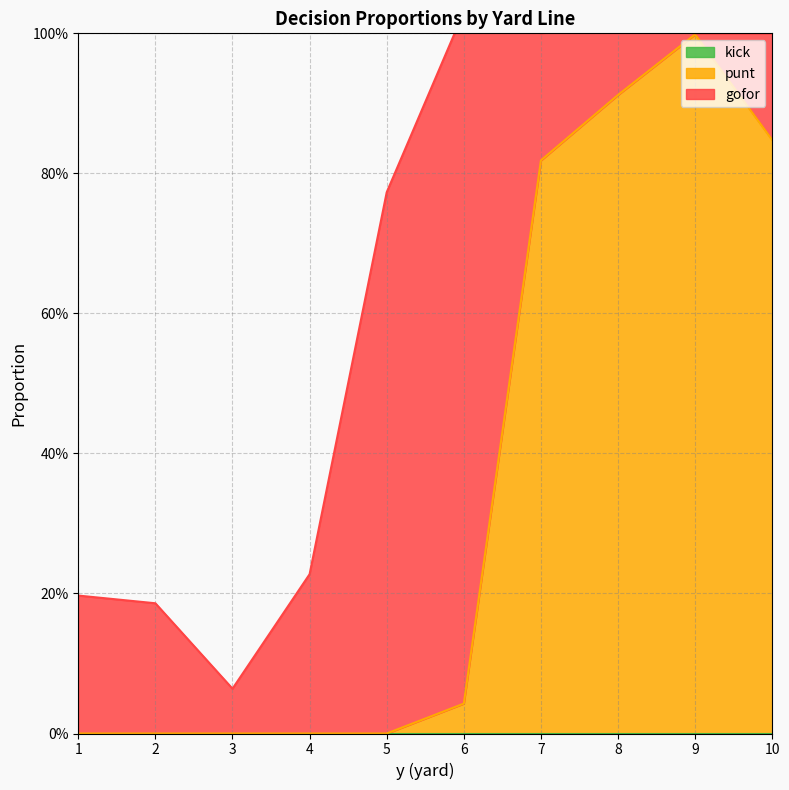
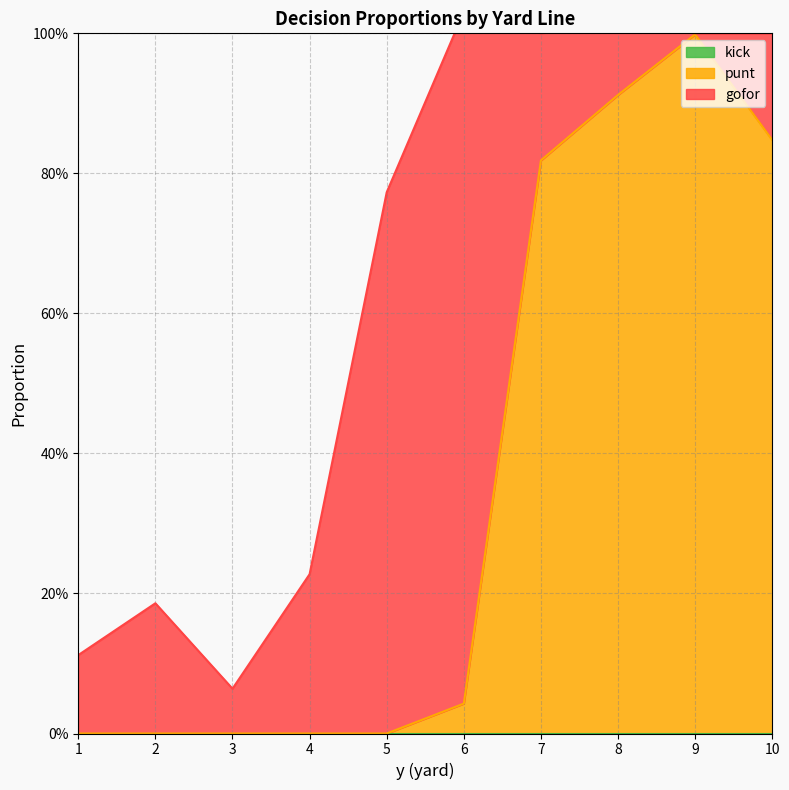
  {
    "kick": {
      "6": "0%",
      "7": "0%",
      "8": "0%",
      "9": "0%",
      "10": "0%"
    },
    "punt": {
      "6": "4%",
      "7": "82%",
      "8": "91%",
      "10": "85%"
    },
    "gofor": {
-     "1": "20%",
+     "1": "11%",
      "2": "19%",
      "3": "6%",
      "4": "23%",
      "5": "77%",
      "7": "18%",
      "10": "15%"
    }
  }
